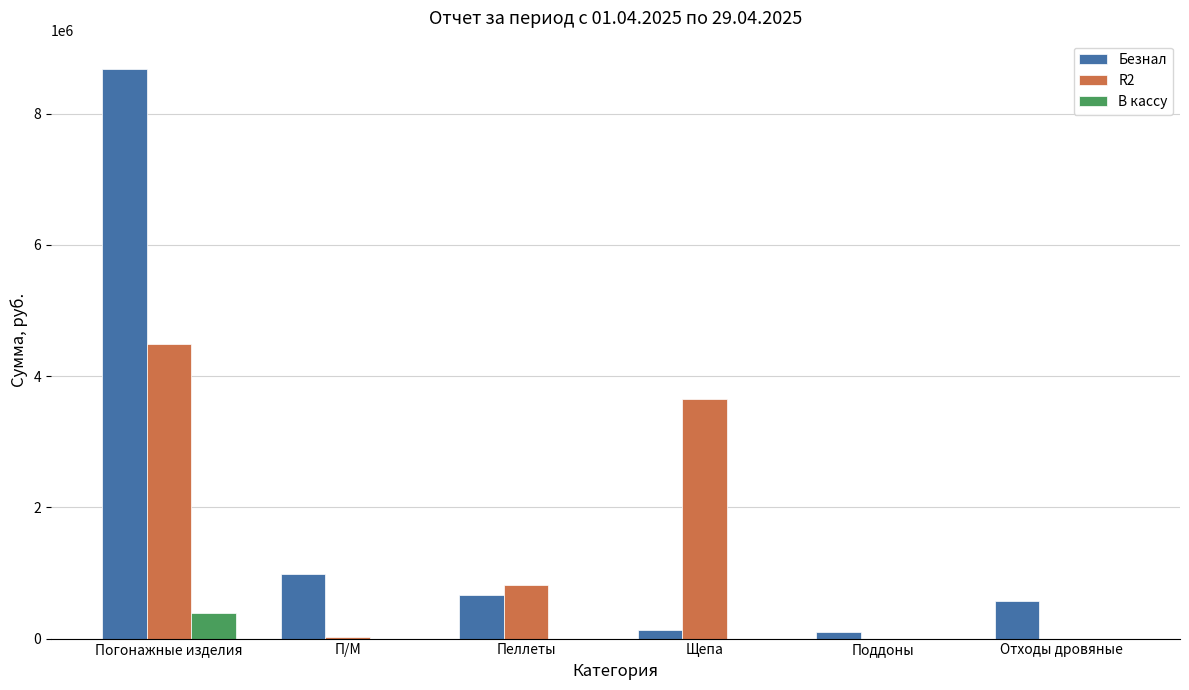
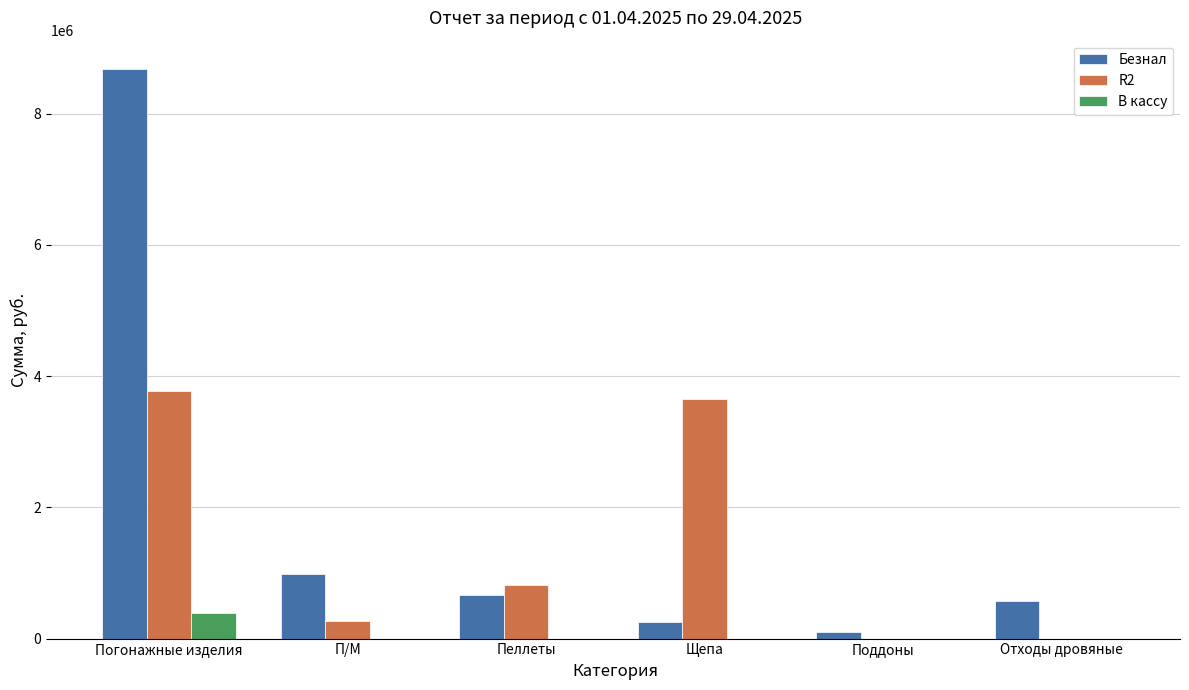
  {
    "Безнал": {
      "Погонажные изделия": 8700000,
      "П/М": 1000000,
      "Пеллеты": 700000,
-     "Щепа": 100000,
+     "Щепа": 300000,
      "Поддоны": 100000,
      "Отходы дровяные": 600000
    },
    "R2": {
-     "Погонажные изделия": 4500000,
-     "П/М": 0,
+     "Погонажные изделия": 3800000,
+     "П/М": 300000,
      "Пеллеты": 800000,
      "Щепа": 3600000,
      "Поддоны": 0
    },
    "В кассу": {
      "Погонажные изделия": 400000,
      "П/М": 0,
      "Пеллеты": 0,
      "Щепа": 0,
      "Поддоны": 0,
      "Отходы дровяные": 0
    }
  }
